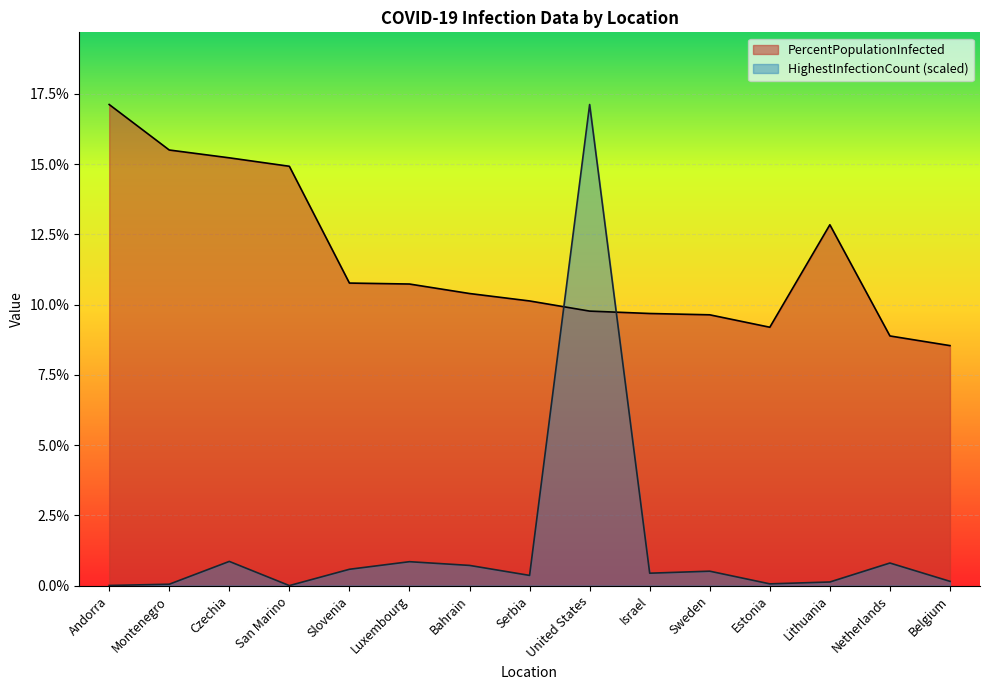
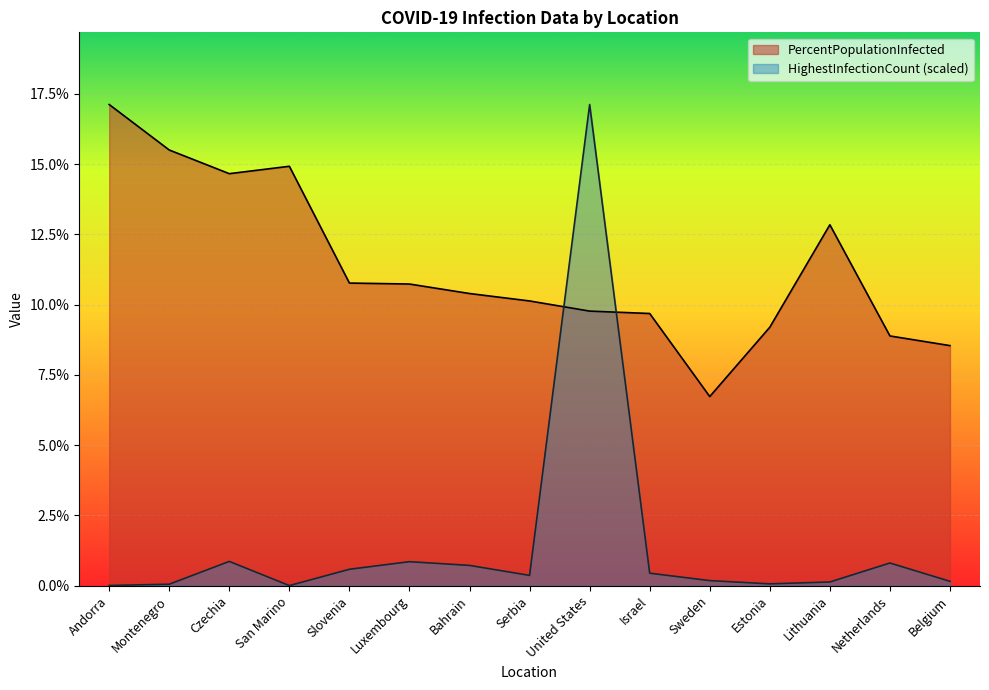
  {
    "PercentPopulationInfected": {
      "Andorra": "17.1%",
      "Montenegro": "15.5%",
-     "Czechia": "15.2%",
+     "Czechia": "14.7%",
      "San Marino": "14.9%",
      "Slovenia": "10.8%",
      "Luxembourg": "10.7%",
      "Bahrain": "10.4%",
      "Serbia": "10.1%",
      "United States": "9.8%",
      "Israel": "9.7%",
-     "Sweden": "9.6%",
+     "Sweden": "6.7%",
      "Estonia": "9.2%",
      "Lithuania": "12.8%",
      "Netherlands": "8.9%",
      "Belgium": "8.5%"
    },
    "HighestInfectionCount (scaled)": {
      "Andorra": "0.0%",
      "Montenegro": "0.1%",
      "Czechia": "0.9%",
      "San Marino": "0.0%",
      "Slovenia": "0.6%",
      "Luxembourg": "0.9%",
      "Bahrain": "0.7%",
      "Serbia": "0.4%",
      "United States": "17.1%",
      "Israel": "0.4%",
-     "Sweden": "0.5%",
+     "Sweden": "0.2%",
      "Estonia": "0.1%",
      "Lithuania": "0.1%",
      "Netherlands": "0.8%",
      "Belgium": "0.2%"
    }
  }
